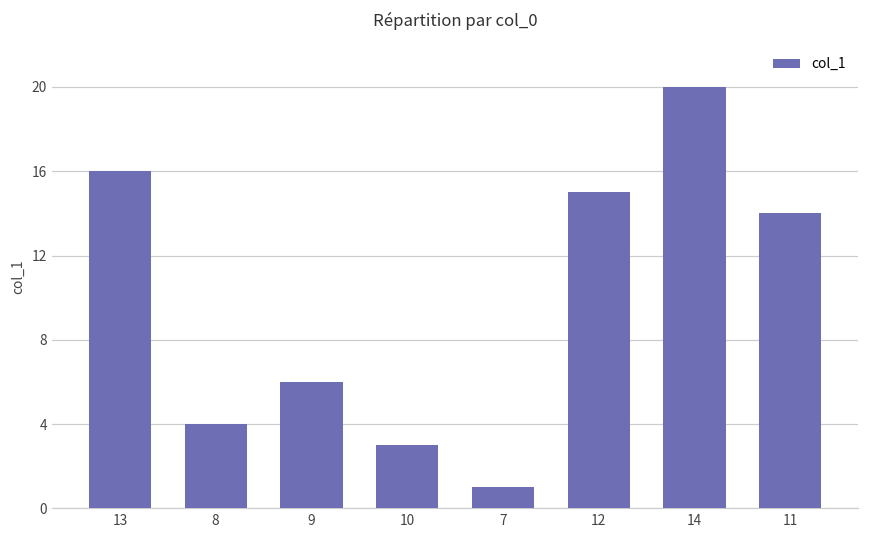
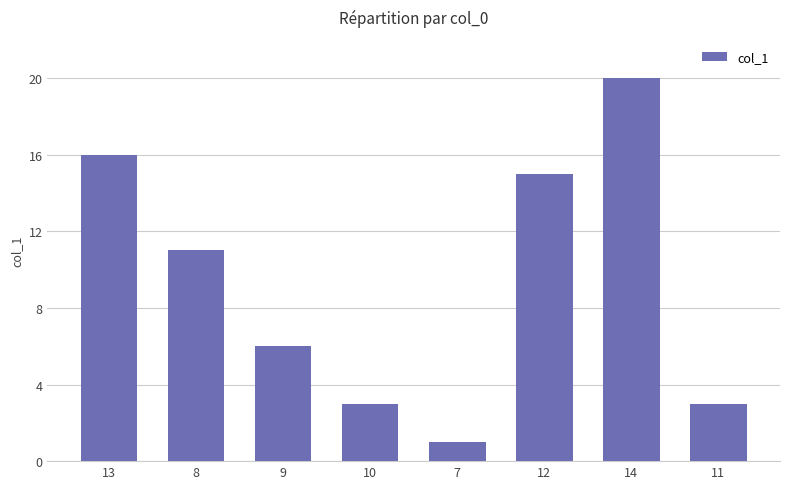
  {
    "13": 16,
-   "8": 4,
+   "8": 11,
    "9": 6,
    "10": 3,
    "7": 1,
    "12": 15,
    "14": 20,
-   "11": 14
+   "11": 3
  }
